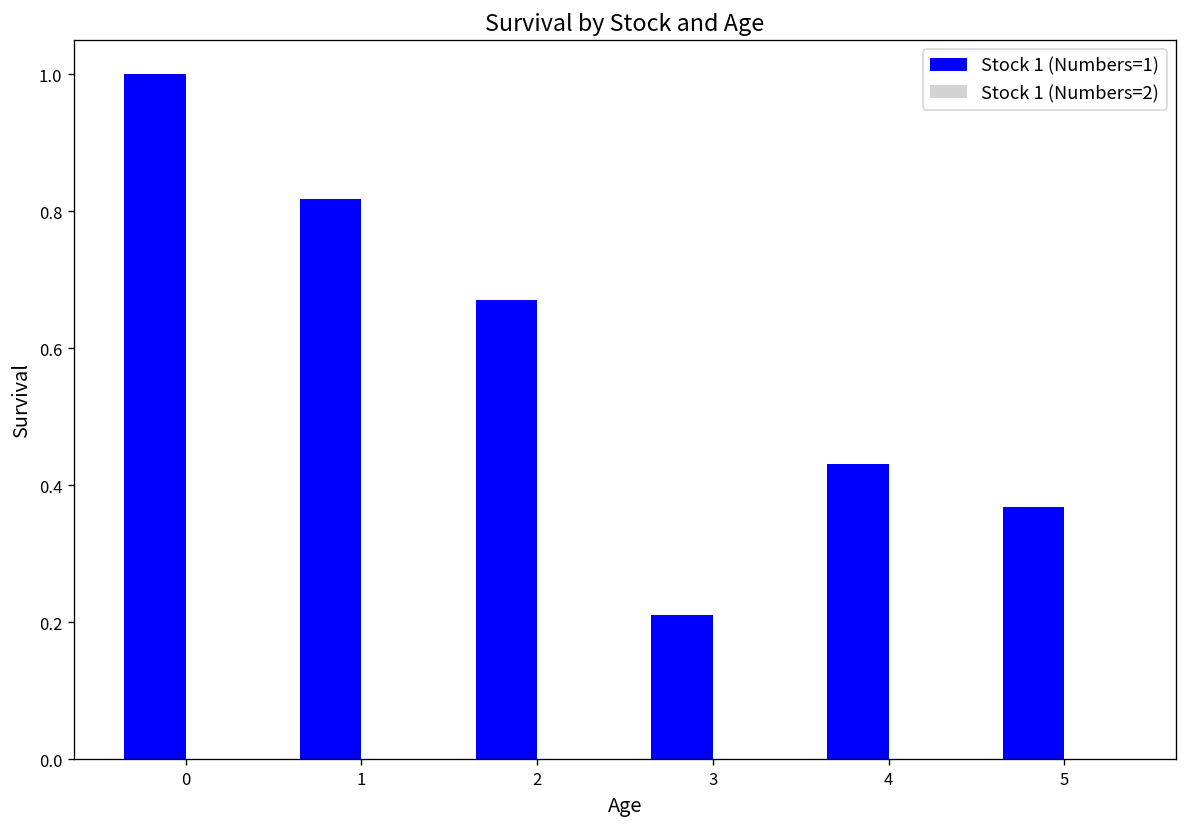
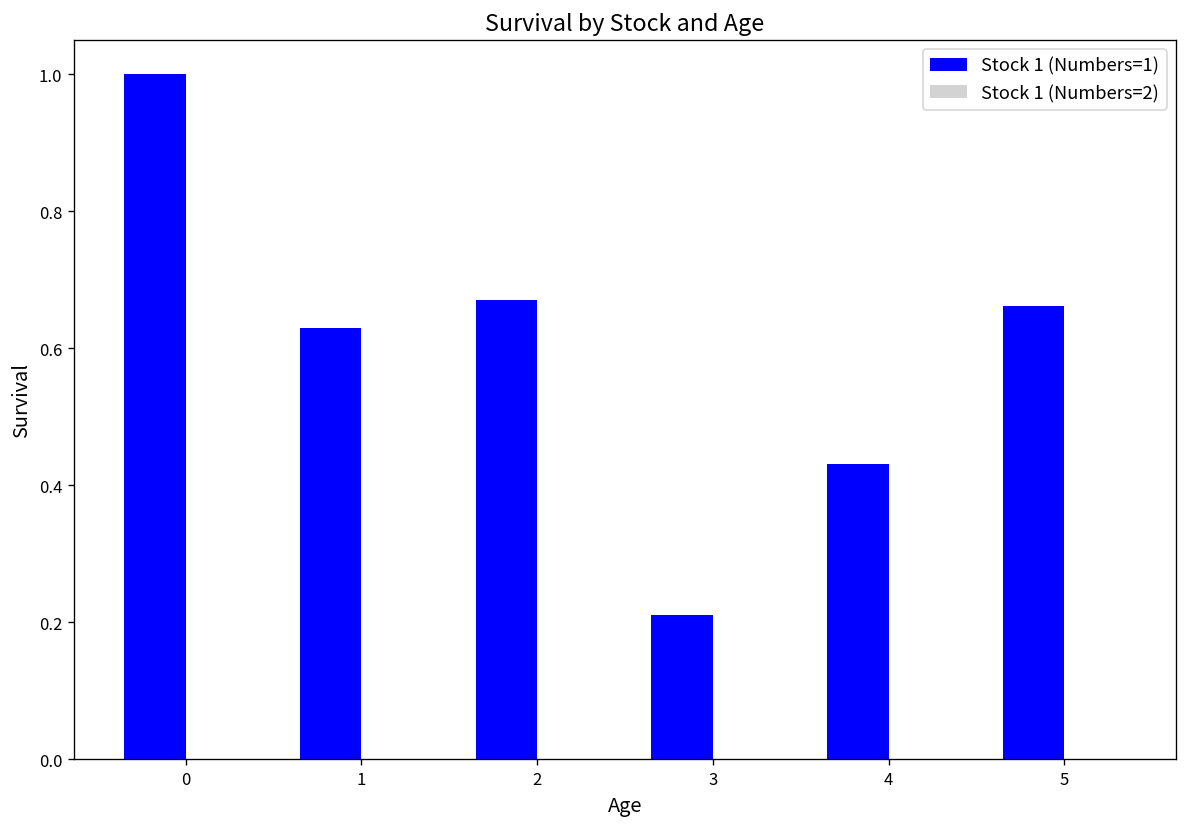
  {
    "Stock 1 (Numbers=1)": {
      "0": 1.00,
-     "1": 0.82,
+     "1": 0.63,
      "2": 0.67,
      "3": 0.21,
      "4": 0.43,
-     "5": 0.37
+     "5": 0.66
    },
    "Stock 1 (Numbers=2)": {
      "0": 0.00,
      "1": 0.00,
      "2": 0.00,
      "3": 0.00,
      "4": 0.00,
      "5": 0.00
    }
  }
